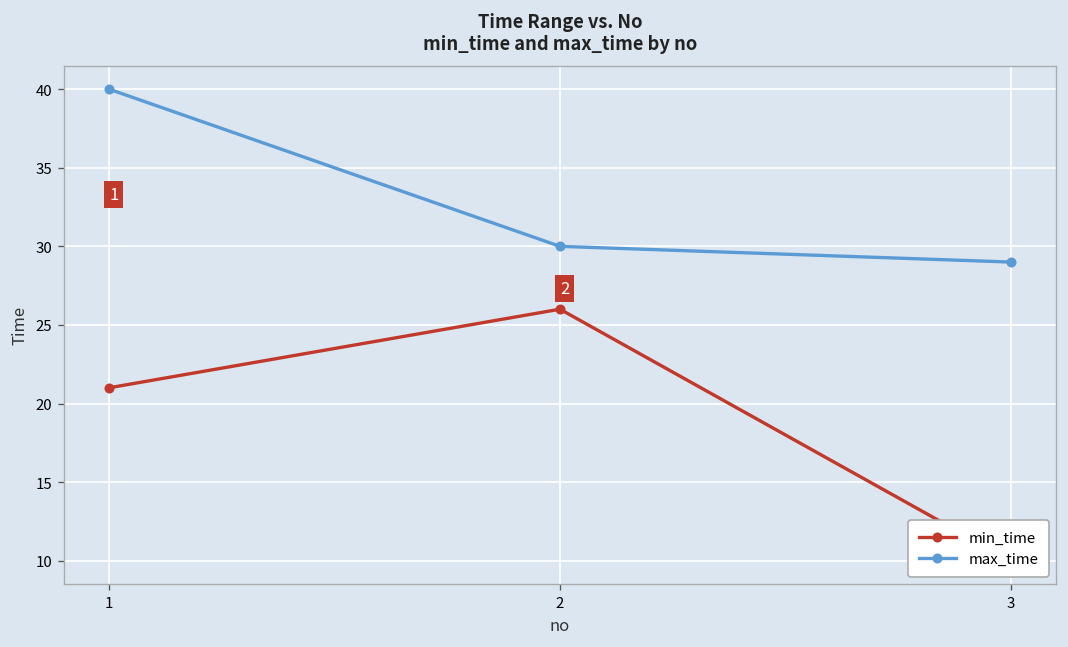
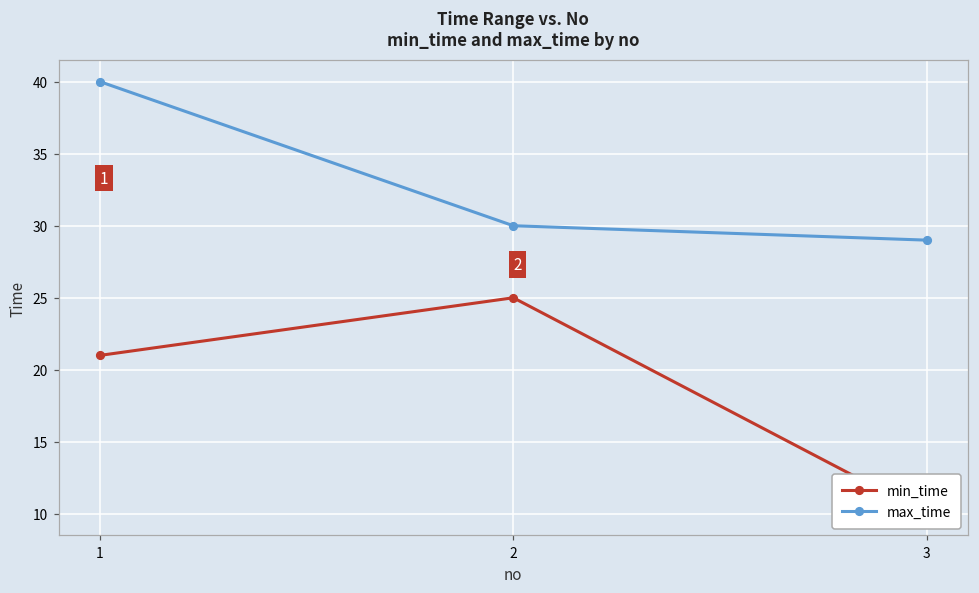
  {
    "min_time": {
      "1": 21,
-     "2": 26
+     "2": 25
    },
    "max_time": {
      "1": 40,
      "2": 30,
      "3": 29
    }
  }
